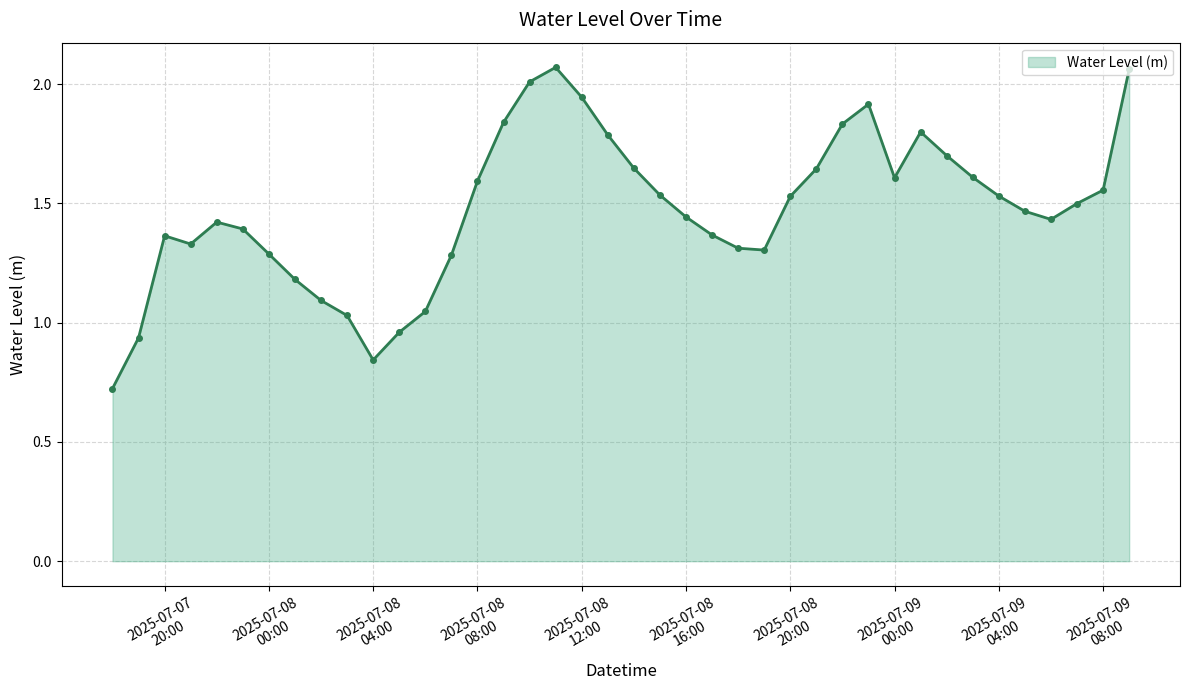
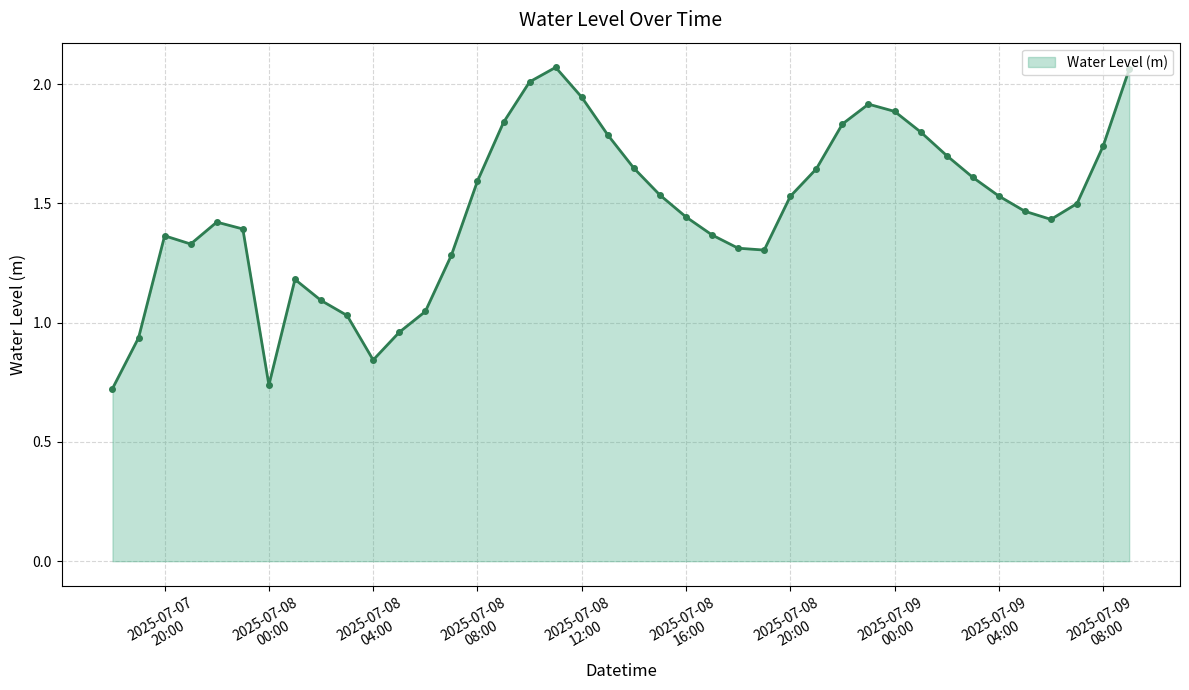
  {
    "2025-07-07 20:00": 1.36,
-   "2025-07-08 00:00": 1.29,
+   "2025-07-08 00:00": 0.74,
    "2025-07-08 04:00": 0.84,
    "2025-07-08 08:00": 1.59,
    "2025-07-08 12:00": 1.95,
    "2025-07-08 16:00": 1.44,
    "2025-07-08 20:00": 1.53,
-   "2025-07-09 00:00": 1.61,
+   "2025-07-09 00:00": 1.89,
    "2025-07-09 04:00": 1.53,
-   "2025-07-09 08:00": 1.56
+   "2025-07-09 08:00": 1.74
  }
